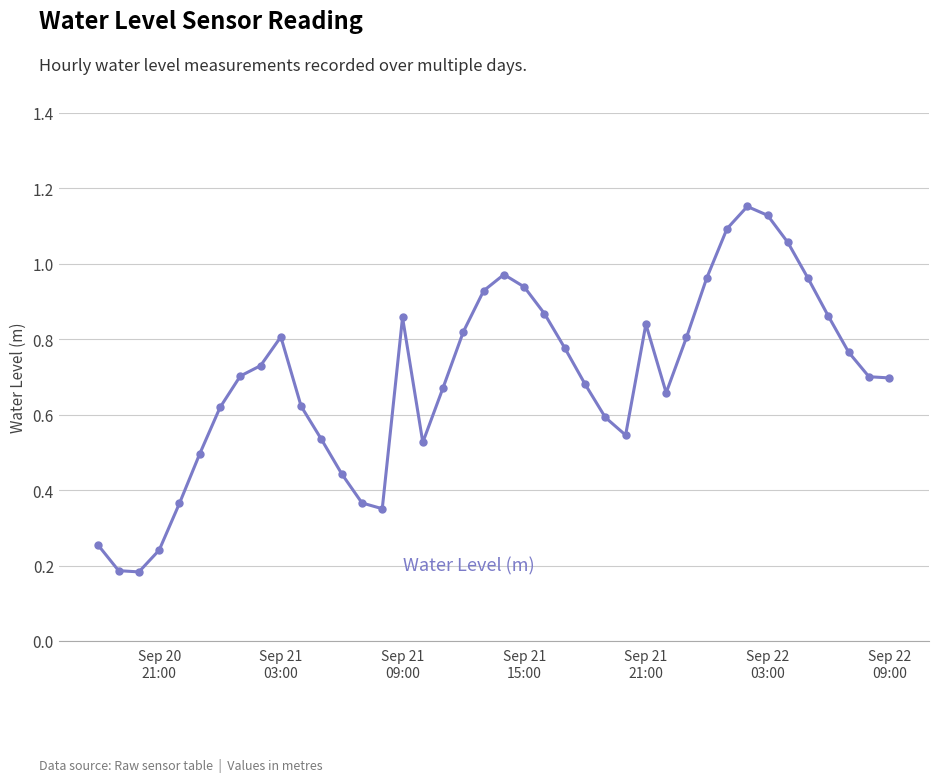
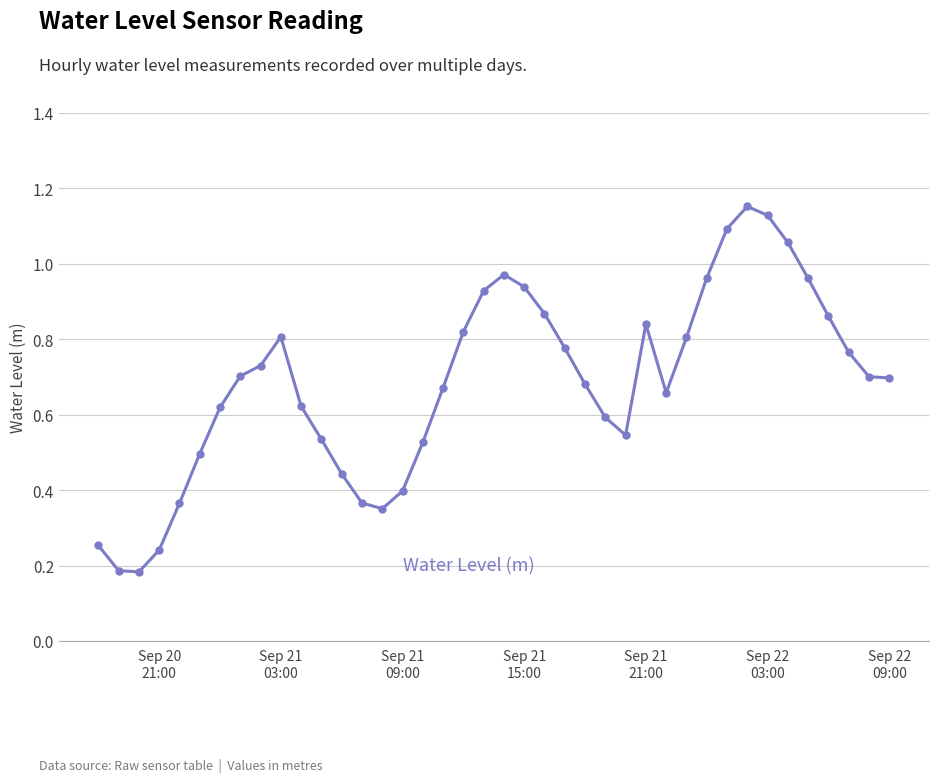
  {
    "Sep 20 21:00": 0.24,
    "Sep 21 03:00": 0.81,
-   "Sep 21 09:00": 0.86,
+   "Sep 21 09:00": 0.40,
    "Sep 21 15:00": 0.94,
    "Sep 21 21:00": 0.84,
    "Sep 22 03:00": 1.13,
    "Sep 22 09:00": 0.70
  }
